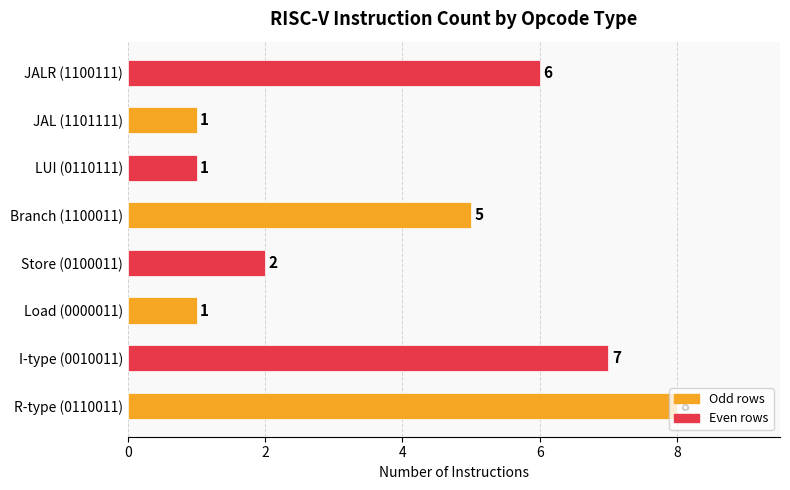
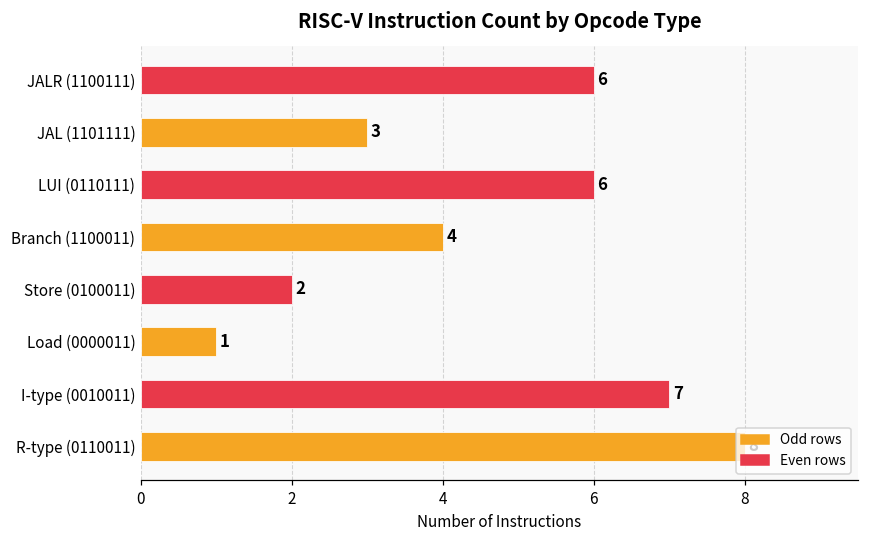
  {
    "JALR (1100111)": 6,
-   "JAL (1101111)": 1,
-   "LUI (0110111)": 1,
-   "Branch (1100011)": 5,
+   "JAL (1101111)": 3,
+   "LUI (0110111)": 6,
+   "Branch (1100011)": 4,
    "Store (0100011)": 2,
    "Load (0000011)": 1,
    "I-type (0010011)": 7
  }
